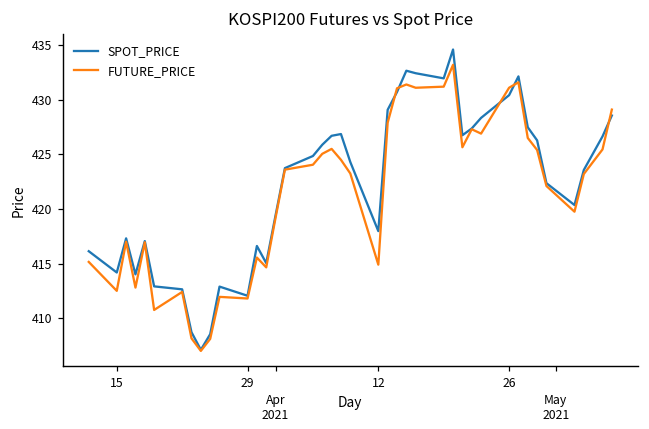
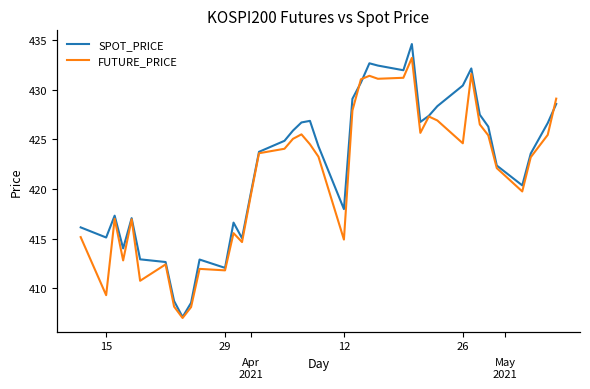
  {
    "SPOT_PRICE": {
-     "15": 414,
+     "15": 415,
      "12": 418,
      "26": 430
    },
    "FUTURE_PRICE": {
-     "15": 413,
+     "15": 409,
      "12": 415,
-     "26": 431
+     "26": 425
    }
  }
